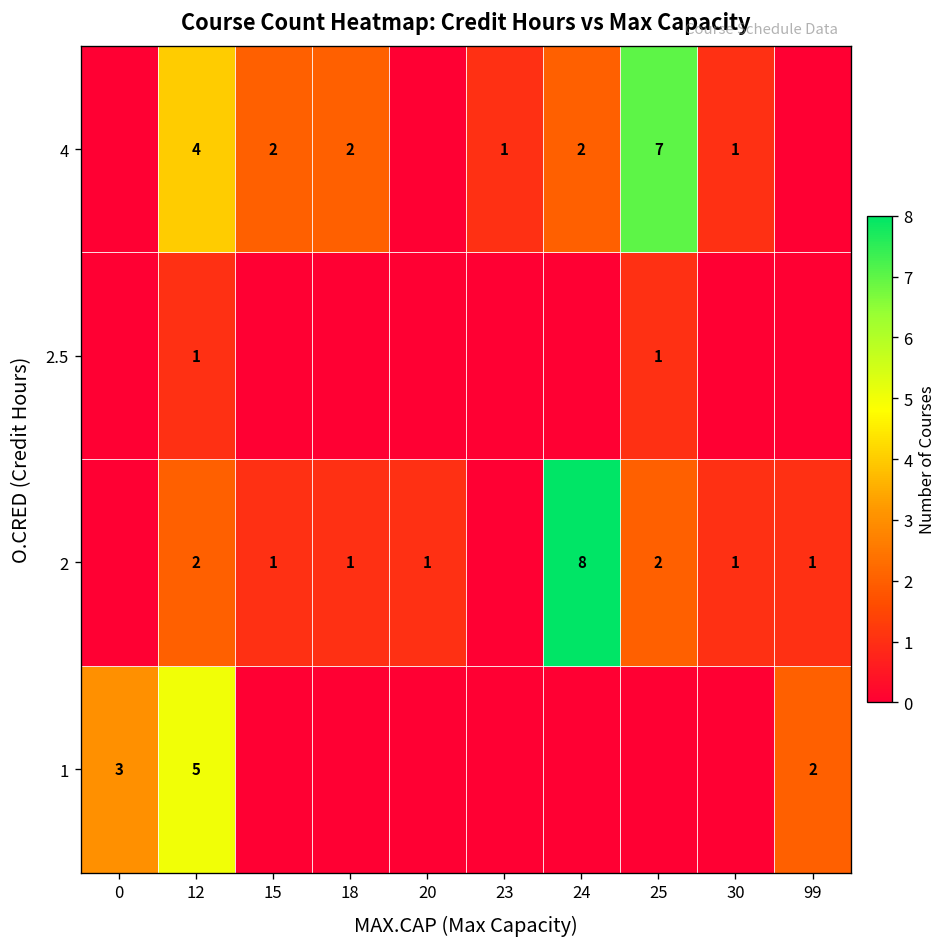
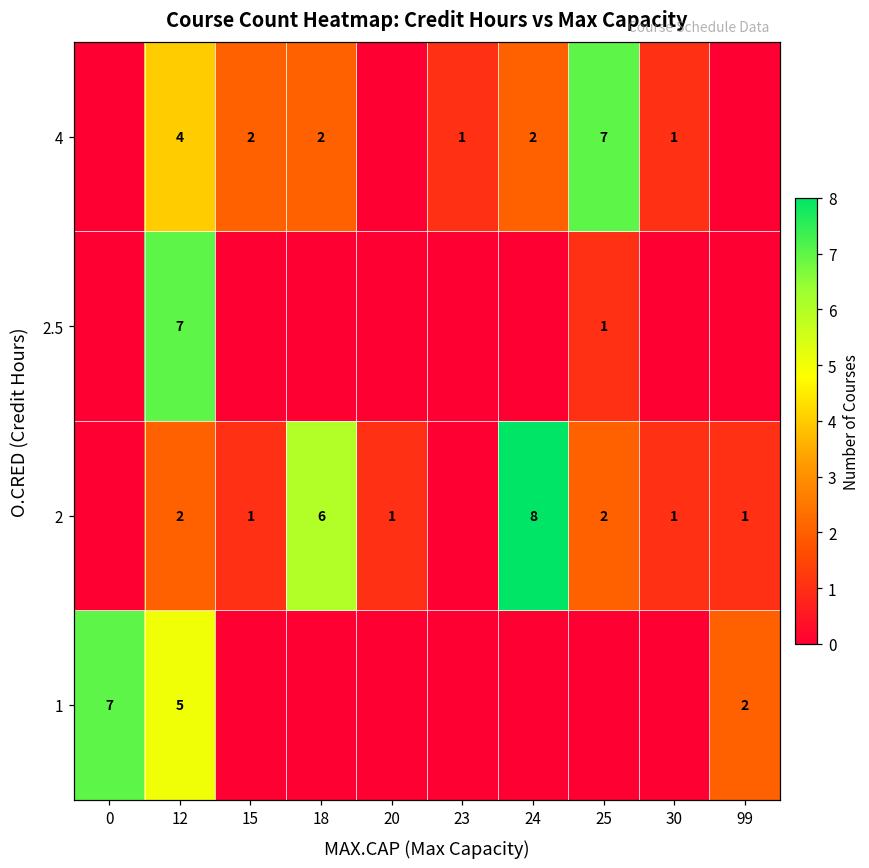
  {
    "4": {
      "12": 4,
      "15": 2,
      "18": 2,
      "23": 1,
      "24": 2,
      "25": 7,
      "30": 1
    },
    "2.5": {
-     "12": 1,
+     "12": 7,
      "25": 1
    },
    "2": {
      "12": 2,
      "15": 1,
-     "18": 1,
+     "18": 6,
      "20": 1,
      "24": 8,
      "25": 2,
      "30": 1,
      "99": 1
    },
    "1": {
-     "0": 3,
+     "0": 7,
      "12": 5,
      "99": 2
    }
  }
